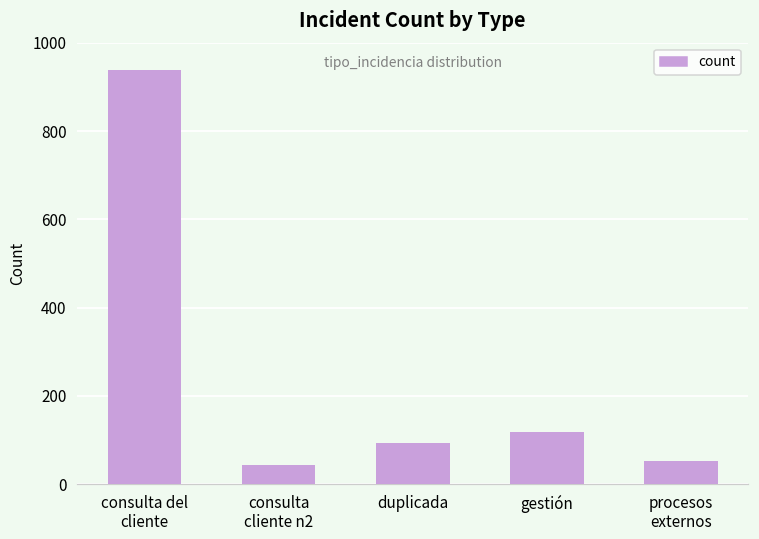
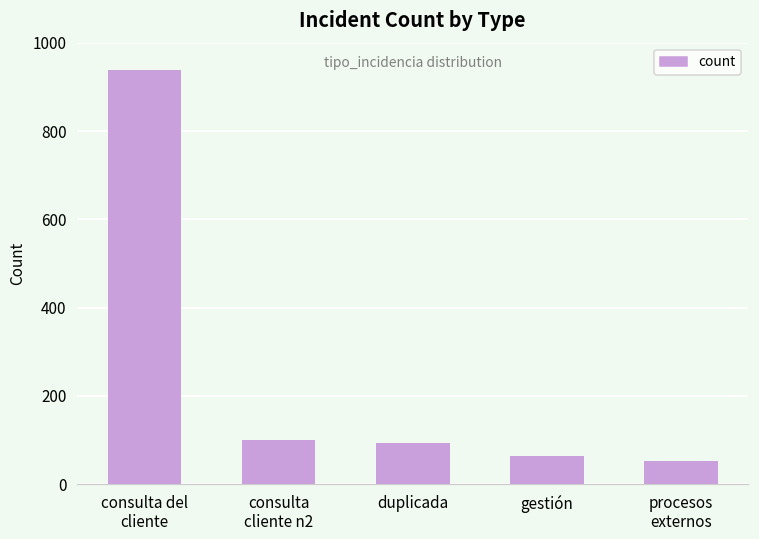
  {
    "consulta del cliente": 940,
-   "consulta cliente n2": 40,
+   "consulta cliente n2": 100,
    "duplicada": 90,
-   "gestión": 120,
+   "gestión": 60,
    "procesos externos": 50
  }
